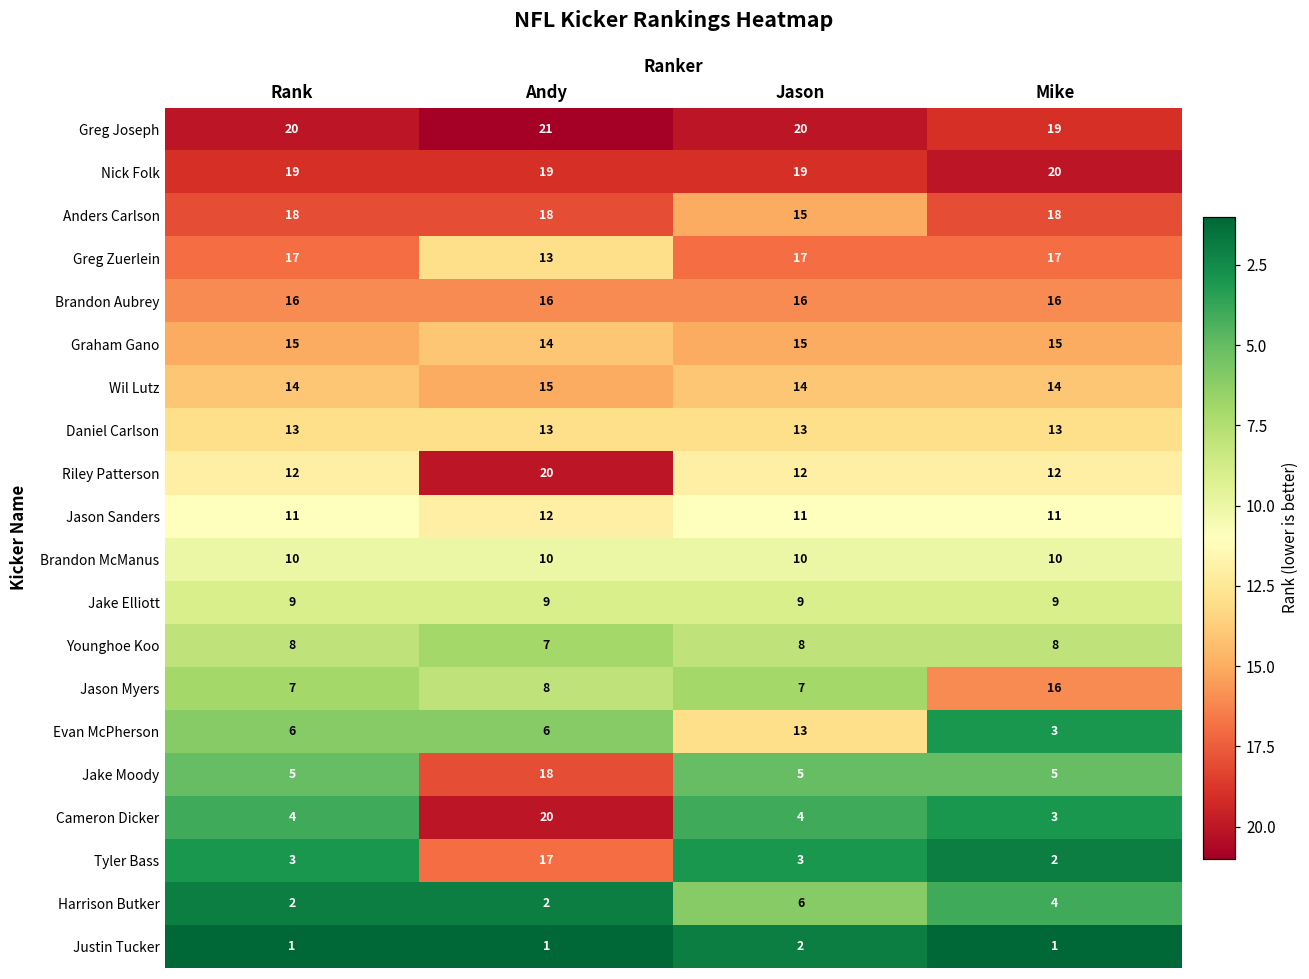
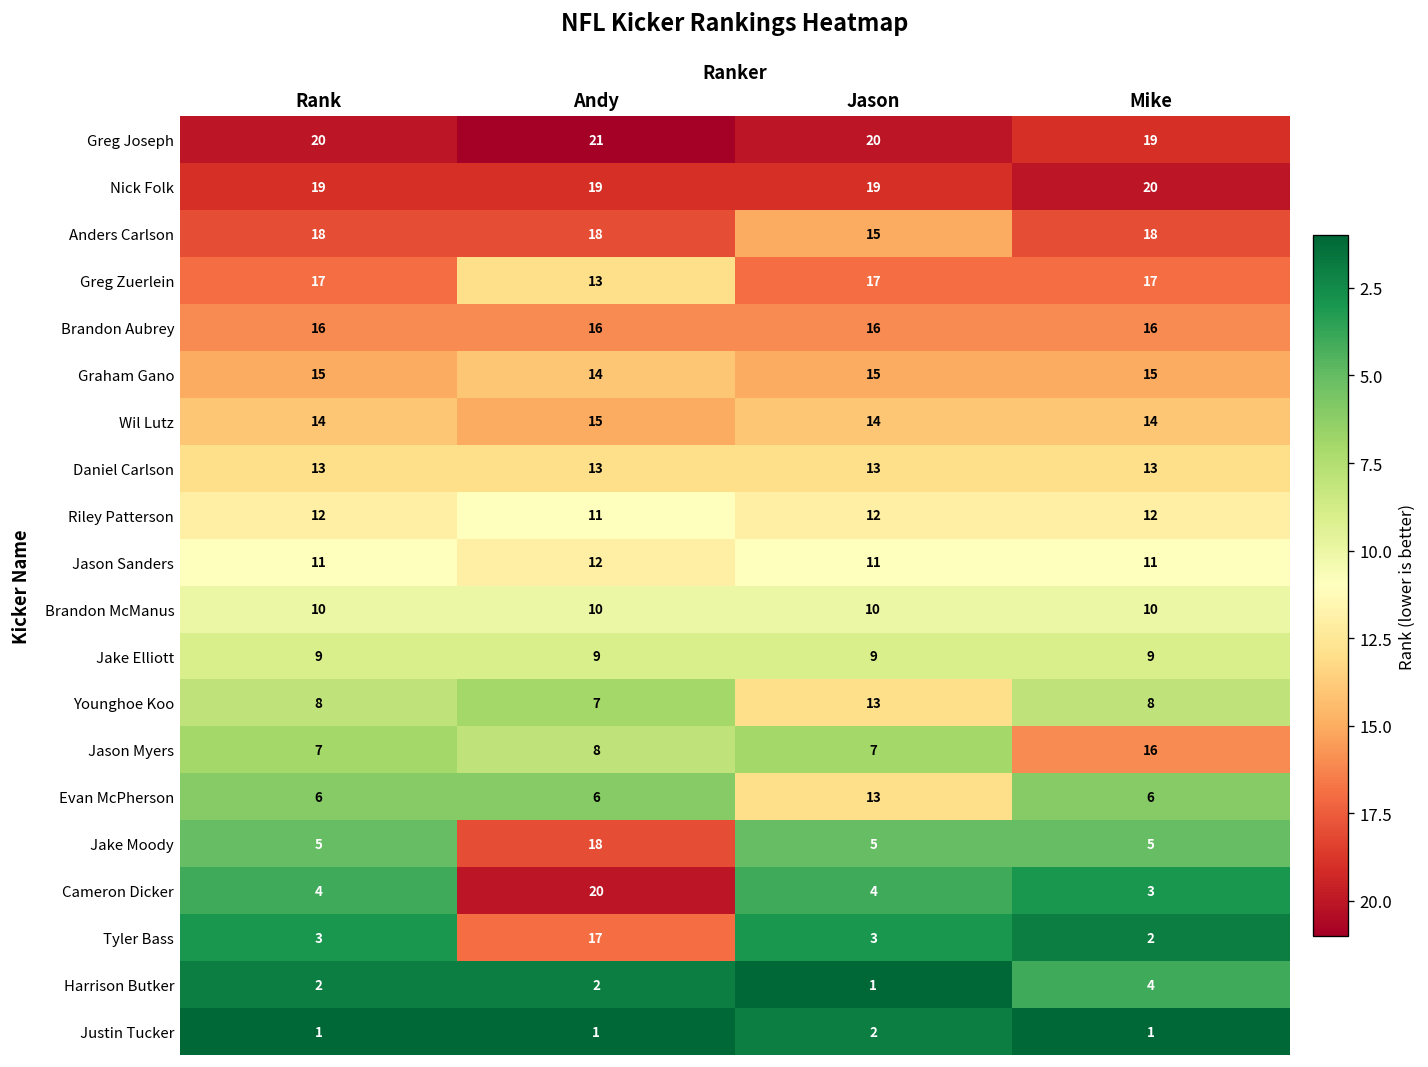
  {
    "Greg Joseph": {
      "Rank": 20,
      "Andy": 21,
      "Jason": 20,
      "Mike": 19
    },
    "Nick Folk": {
      "Rank": 19,
      "Andy": 19,
      "Jason": 19,
      "Mike": 20
    },
    "Anders Carlson": {
      "Rank": 18,
      "Andy": 18,
      "Jason": 15,
      "Mike": 18
    },
    "Greg Zuerlein": {
      "Rank": 17,
      "Andy": 13,
      "Jason": 17,
      "Mike": 17
    },
    "Brandon Aubrey": {
      "Rank": 16,
      "Andy": 16,
      "Jason": 16,
      "Mike": 16
    },
    "Graham Gano": {
      "Rank": 15,
      "Andy": 14,
      "Jason": 15,
      "Mike": 15
    },
    "Wil Lutz": {
      "Rank": 14,
      "Andy": 15,
      "Jason": 14,
      "Mike": 14
    },
    "Daniel Carlson": {
      "Rank": 13,
      "Andy": 13,
      "Jason": 13,
      "Mike": 13
    },
    "Riley Patterson": {
      "Rank": 12,
-     "Andy": 20,
+     "Andy": 11,
      "Jason": 12,
      "Mike": 12
    },
    "Jason Sanders": {
      "Rank": 11,
      "Andy": 12,
      "Jason": 11,
      "Mike": 11
    },
    "Brandon McManus": {
      "Rank": 10,
      "Andy": 10,
      "Jason": 10,
      "Mike": 10
    },
    "Jake Elliott": {
      "Rank": 9,
      "Andy": 9,
      "Jason": 9,
      "Mike": 9
    },
    "Younghoe Koo": {
      "Rank": 8,
      "Andy": 7,
-     "Jason": 8,
+     "Jason": 13,
      "Mike": 8
    },
    "Jason Myers": {
      "Rank": 7,
      "Andy": 8,
      "Jason": 7,
      "Mike": 16
    },
    "Evan McPherson": {
      "Rank": 6,
      "Andy": 6,
      "Jason": 13,
-     "Mike": 3
+     "Mike": 6
    },
    "Jake Moody": {
      "Rank": 5,
      "Andy": 18,
      "Jason": 5,
      "Mike": 5
    },
    "Cameron Dicker": {
      "Rank": 4,
      "Andy": 20,
      "Jason": 4,
      "Mike": 3
    },
    "Tyler Bass": {
      "Rank": 3,
      "Andy": 17,
      "Jason": 3,
      "Mike": 2
    },
    "Harrison Butker": {
      "Rank": 2,
      "Andy": 2,
-     "Jason": 6,
+     "Jason": 1,
      "Mike": 4
    },
    "Justin Tucker": {
      "Rank": 1,
      "Andy": 1,
      "Jason": 2,
      "Mike": 1
    }
  }
